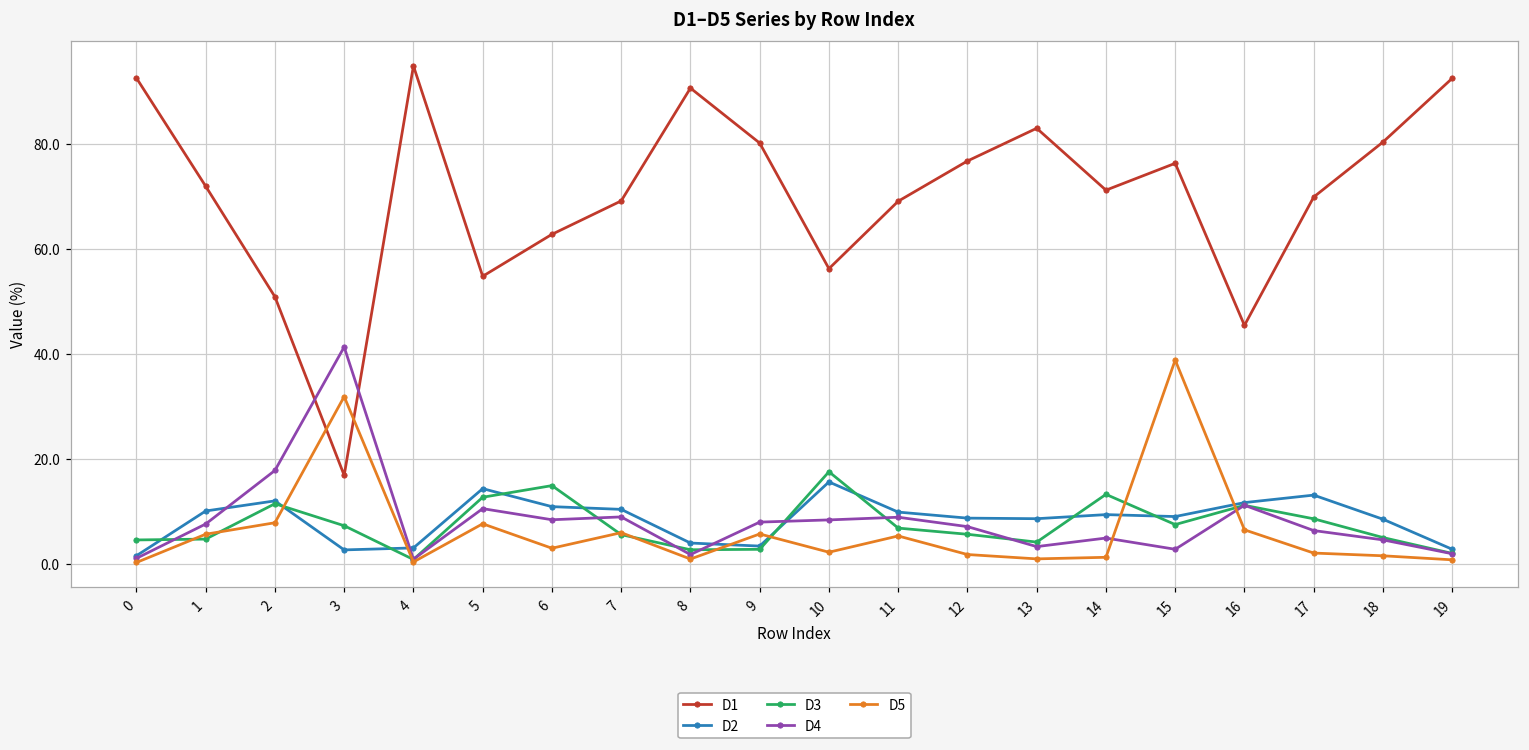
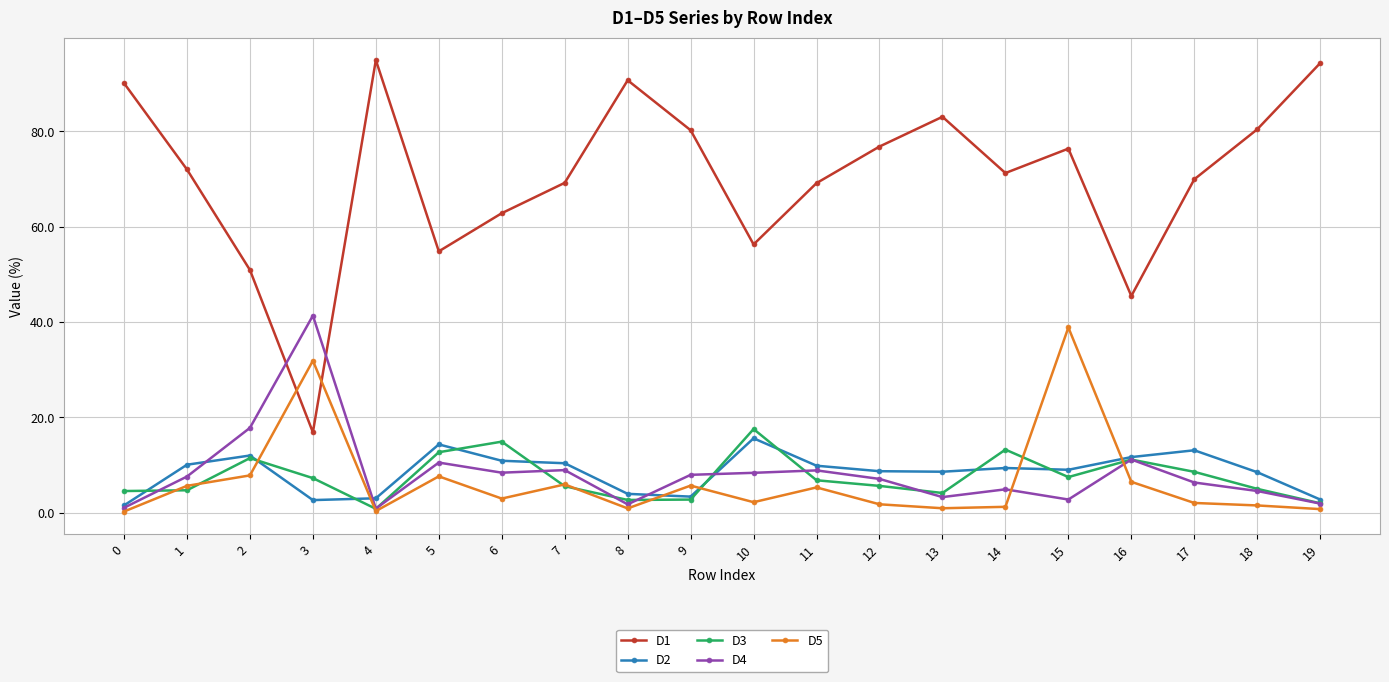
  {
    "D1": {
-     "0": 93,
+     "0": 90,
      "1": 72,
      "2": 51,
      "3": 17,
      "4": 95,
      "5": 55,
      "6": 63,
      "7": 69,
      "8": 91,
      "9": 80,
      "10": 56,
      "11": 69,
      "12": 77,
      "13": 83,
      "14": 71,
      "15": 76,
      "16": 45,
      "17": 70,
      "18": 80,
-     "19": 93
+     "19": 94
    },
    "D2": {
      "1": 10,
      "2": 12,
      "3": 3,
      "4": 3,
      "5": 14,
      "6": 11,
      "7": 10,
      "8": 4,
      "9": 3,
      "10": 16,
      "11": 10,
      "12": 9,
      "13": 9,
      "14": 9,
      "15": 9,
      "17": 13,
      "18": 9,
      "19": 3
    },
    "D3": {
      "0": 5,
      "1": 5,
      "2": 11,
      "3": 7,
      "5": 13,
      "6": 15,
      "8": 3,
      "9": 3,
      "10": 18,
      "11": 7,
      "12": 6,
      "13": 4,
      "14": 13,
      "15": 7,
      "17": 9
    },
    "D4": {
      "1": 8,
      "2": 18,
      "3": 41,
      "5": 11,
      "6": 8,
      "7": 9,
      "8": 2,
      "9": 8,
      "10": 8,
      "11": 9,
      "12": 7,
      "13": 3,
      "14": 5,
      "15": 3,
      "17": 6
    },
    "D5": {
      "0": 0,
      "1": 6,
      "2": 8,
      "3": 32,
      "5": 8,
      "6": 3,
      "8": 1,
      "9": 6,
      "10": 2,
      "11": 5,
      "12": 2,
      "13": 1,
      "14": 1,
      "15": 39,
      "16": 6,
      "17": 2,
      "18": 2,
      "19": 1
    }
  }
